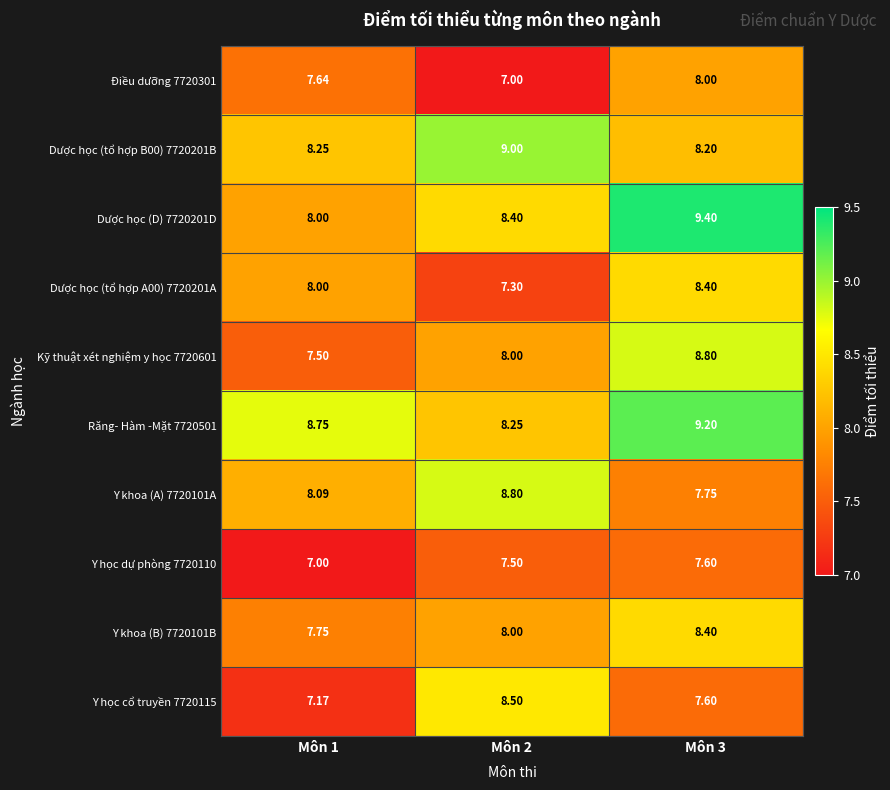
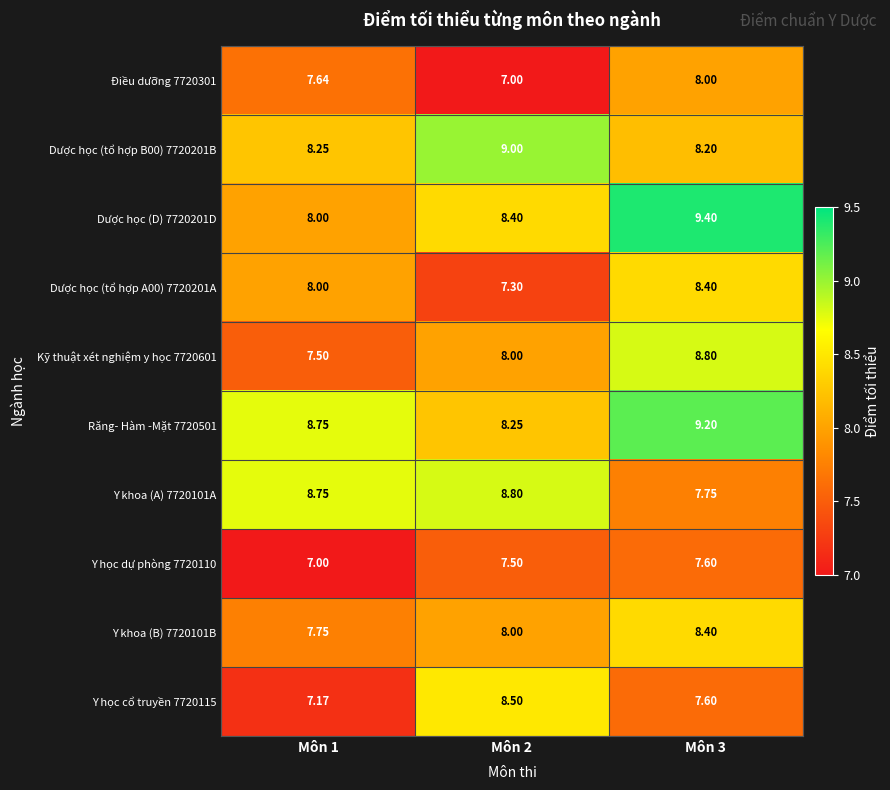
  {
    "Điều dưỡng 7720301": {
      "Môn 1": 7.64,
      "Môn 2": 7.00,
      "Môn 3": 8.00
    },
    "Dược học (tổ hợp B00) 7720201B": {
      "Môn 1": 8.25,
      "Môn 2": 9.00,
      "Môn 3": 8.20
    },
    "Dược học (D) 7720201D": {
      "Môn 1": 8.00,
      "Môn 2": 8.40,
      "Môn 3": 9.40
    },
    "Dược học (tổ hợp A00) 7720201A": {
      "Môn 1": 8.00,
      "Môn 2": 7.30,
      "Môn 3": 8.40
    },
    "Kỹ thuật xét nghiệm y học 7720601": {
      "Môn 1": 7.50,
      "Môn 2": 8.00,
      "Môn 3": 8.80
    },
    "Răng- Hàm -Mặt 7720501": {
      "Môn 1": 8.75,
      "Môn 2": 8.25,
      "Môn 3": 9.20
    },
    "Y khoa (A) 7720101A": {
-     "Môn 1": 8.09,
+     "Môn 1": 8.75,
      "Môn 2": 8.80,
      "Môn 3": 7.75
    },
    "Y học dự phòng 7720110": {
      "Môn 1": 7.00,
      "Môn 2": 7.50,
      "Môn 3": 7.60
    },
    "Y khoa (B) 7720101B": {
      "Môn 1": 7.75,
      "Môn 2": 8.00,
      "Môn 3": 8.40
    },
    "Y học cổ truyền 7720115": {
      "Môn 1": 7.17,
      "Môn 2": 8.50,
      "Môn 3": 7.60
    }
  }
